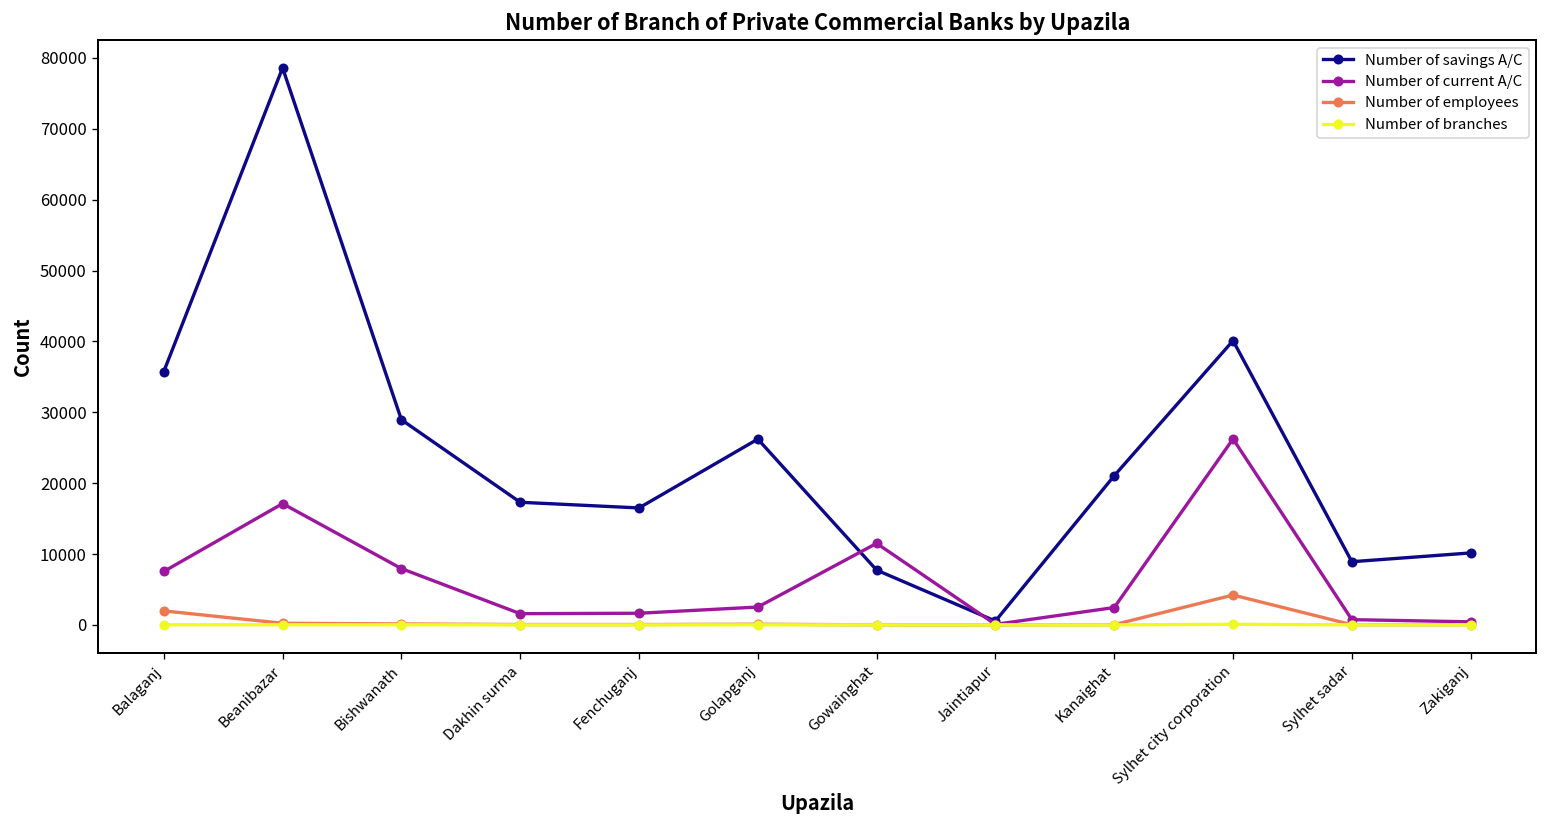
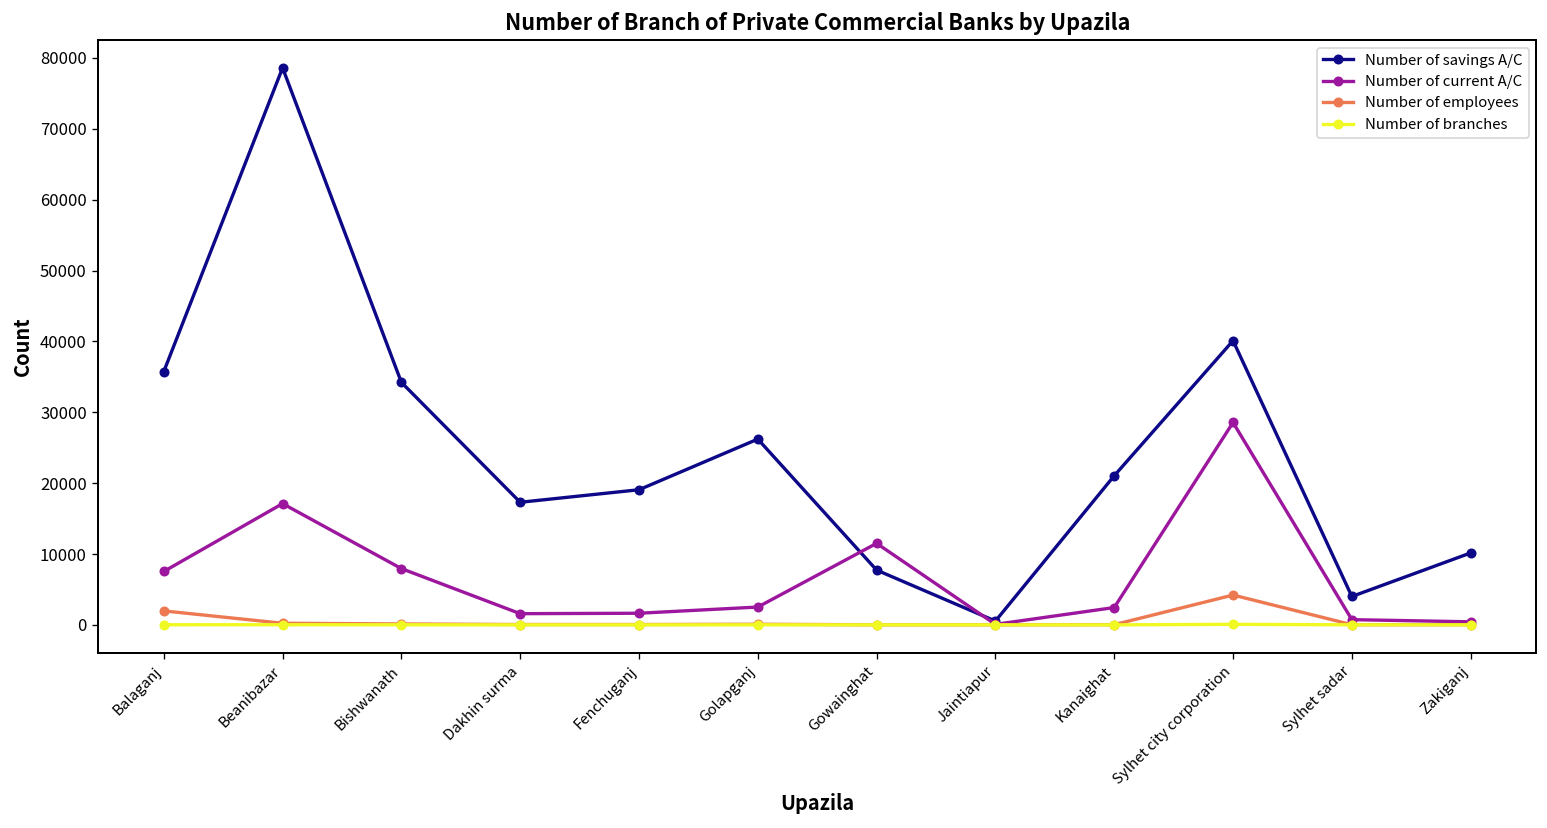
  {
    "Number of savings A/C": {
      "Balaganj": 36000,
      "Beanibazar": 79000,
-     "Bishwanath": 29000,
+     "Bishwanath": 34000,
      "Dakhin surma": 17000,
-     "Fenchuganj": 16000,
+     "Fenchuganj": 19000,
      "Golapganj": 26000,
      "Gowainghat": 8000,
      "Jaintiapur": 1000,
      "Kanaighat": 21000,
      "Sylhet city corporation": 40000,
-     "Sylhet sadar": 9000,
+     "Sylhet sadar": 4000,
      "Zakiganj": 10000
    },
    "Number of current A/C": {
      "Balaganj": 8000,
      "Beanibazar": 17000,
      "Bishwanath": 8000,
      "Dakhin surma": 2000,
      "Fenchuganj": 2000,
      "Golapganj": 3000,
      "Gowainghat": 12000,
      "Kanaighat": 2000,
-     "Sylhet city corporation": 26000,
+     "Sylhet city corporation": 29000,
      "Sylhet sadar": 1000
    },
    "Number of employees": {
      "Balaganj": 2000,
      "Sylhet city corporation": 4000
    },
    "Number of branches": {
      "Balaganj": 0,
      "Sylhet city corporation": 0
    }
  }
